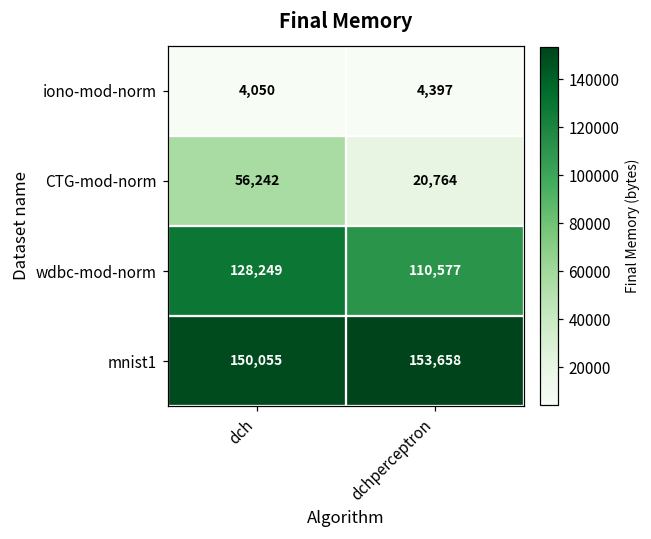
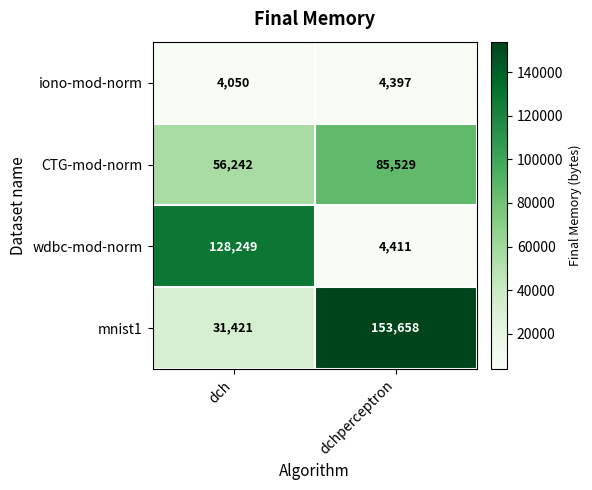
  {
    "iono-mod-norm": {
      "dch": "4,050",
      "dchperceptron": "4,397"
    },
    "CTG-mod-norm": {
      "dch": "56,242",
-     "dchperceptron": "20,764"
+     "dchperceptron": "85,529"
    },
    "wdbc-mod-norm": {
      "dch": "128,249",
-     "dchperceptron": "110,577"
+     "dchperceptron": "4,411"
    },
    "mnist1": {
-     "dch": "150,055",
+     "dch": "31,421",
      "dchperceptron": "153,658"
    }
  }
